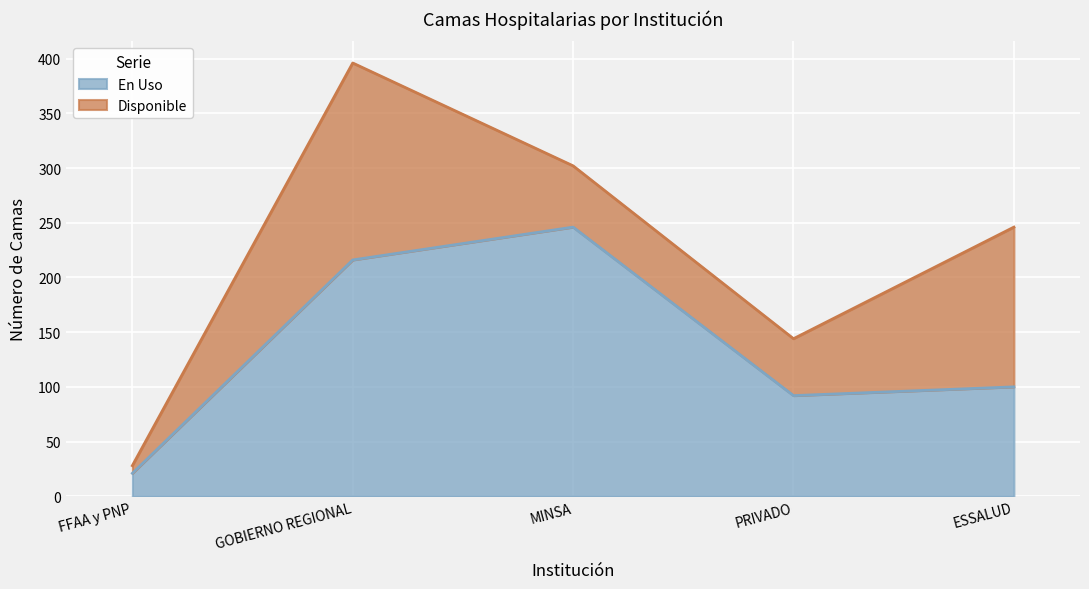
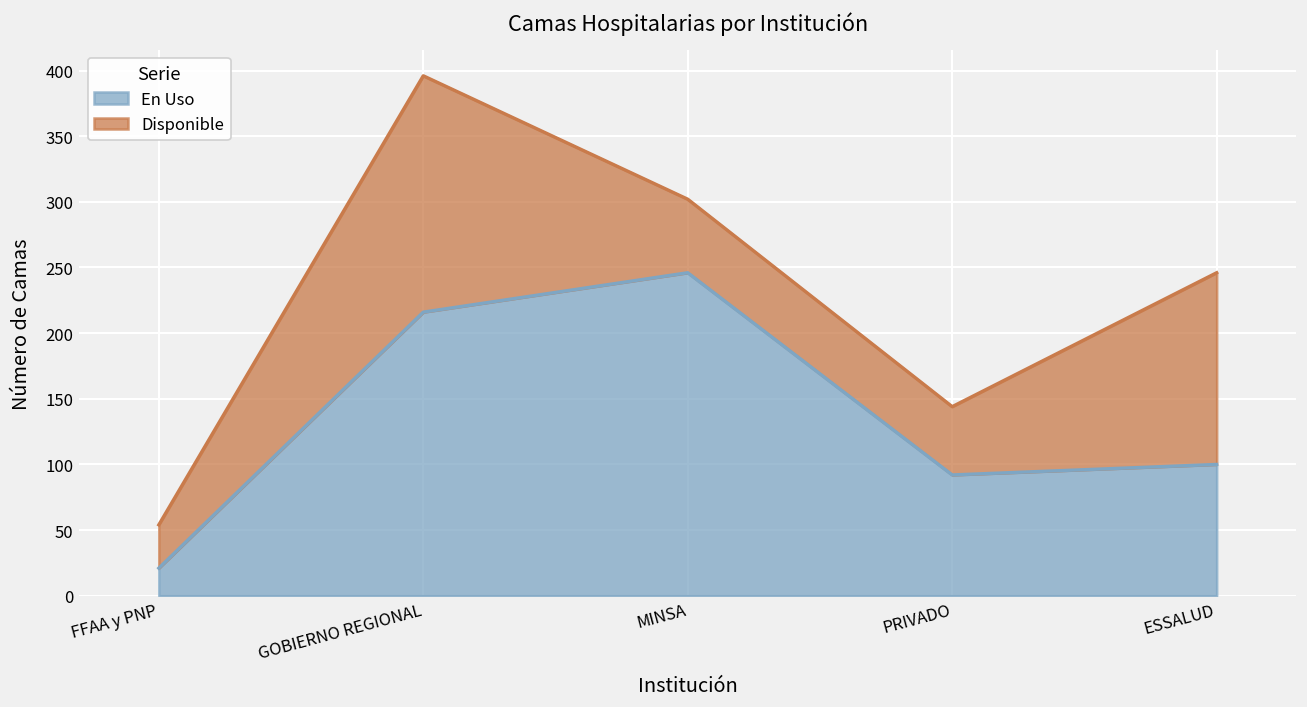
  {
    "En Uso": {
      "FFAA y PNP": 21,
      "GOBIERNO REGIONAL": 216,
      "MINSA": 246,
      "PRIVADO": 92,
      "ESSALUD": 100
    },
    "Disponible": {
-     "FFAA y PNP": 7,
+     "FFAA y PNP": 33,
      "GOBIERNO REGIONAL": 180,
      "MINSA": 56,
      "PRIVADO": 52,
      "ESSALUD": 146
    }
  }
